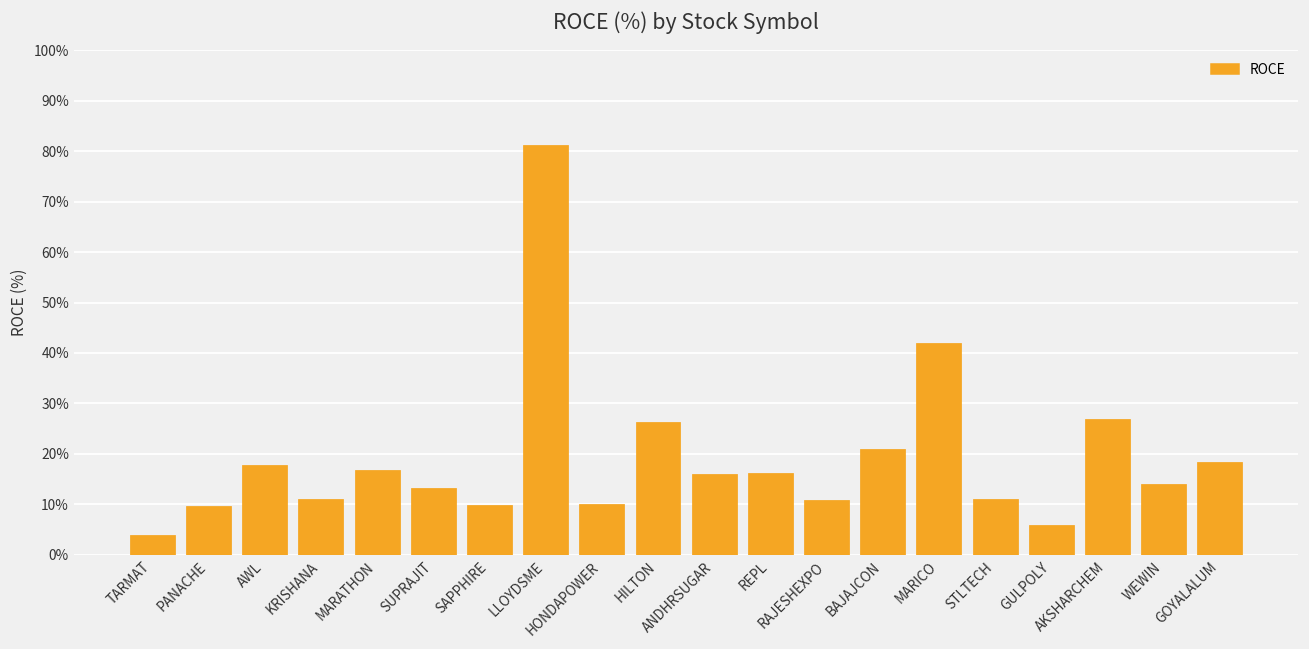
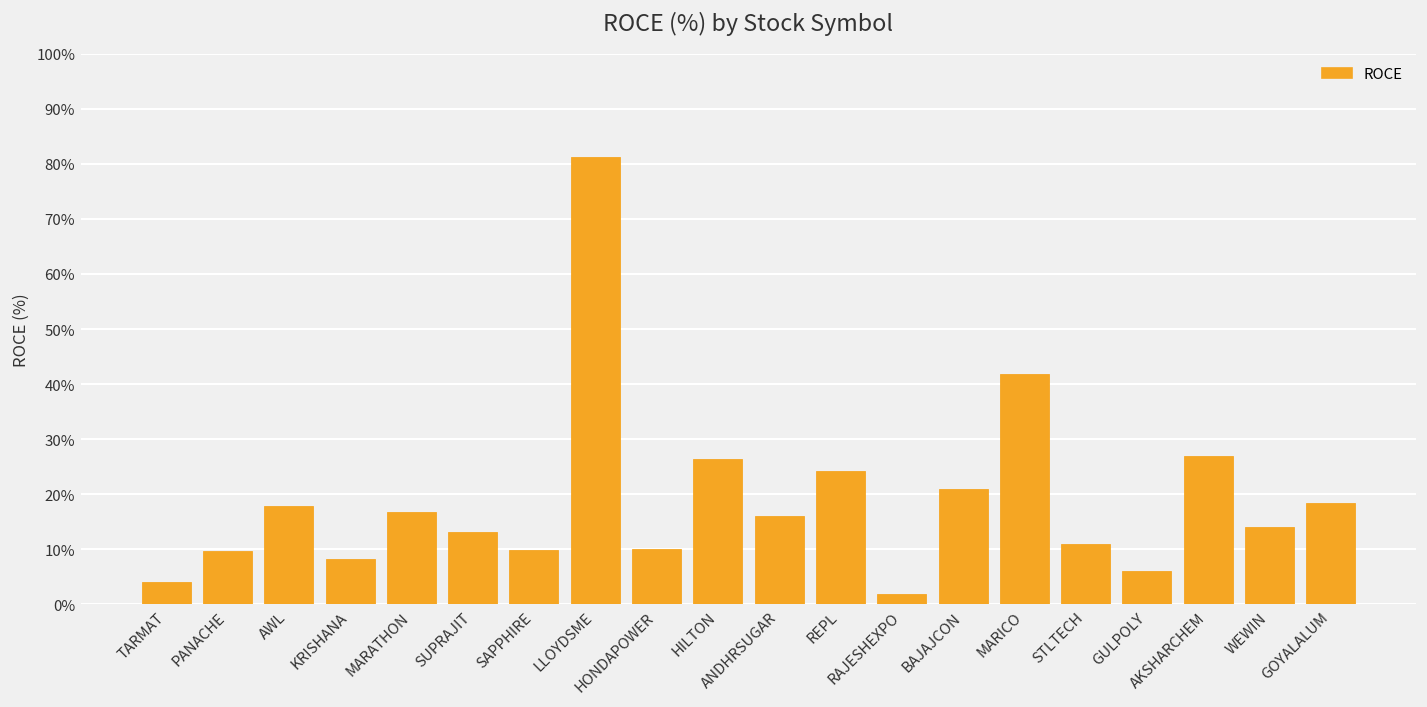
  {
    "TARMAT": "4%",
    "PANACHE": "10%",
    "AWL": "18%",
-   "KRISHANA": "11%",
+   "KRISHANA": "8%",
    "MARATHON": "17%",
    "SUPRAJIT": "13%",
    "SAPPHIRE": "10%",
    "LLOYDSME": "81%",
    "HONDAPOWER": "10%",
    "HILTON": "26%",
    "ANDHRSUGAR": "16%",
-   "REPL": "16%",
-   "RAJESHEXPO": "11%",
+   "REPL": "24%",
+   "RAJESHEXPO": "2%",
    "BAJAJCON": "21%",
    "MARICO": "42%",
    "STLTECH": "11%",
    "GULPOLY": "6%",
    "AKSHARCHEM": "27%",
    "WEWIN": "14%",
    "GOYALALUM": "18%"
  }
